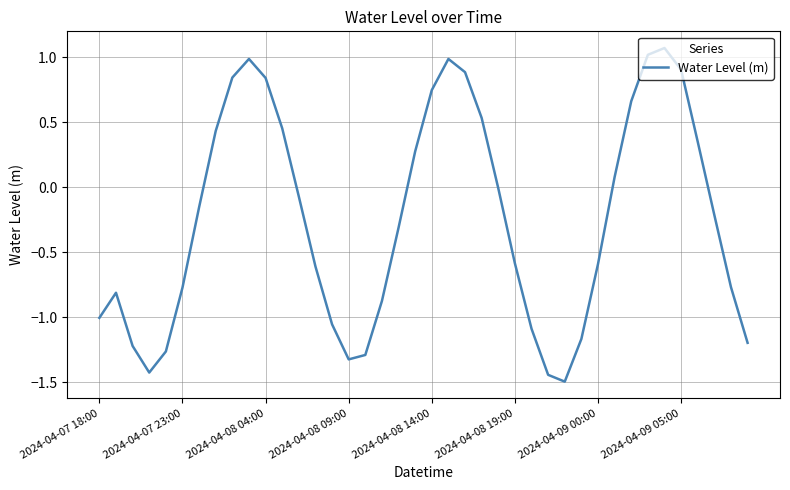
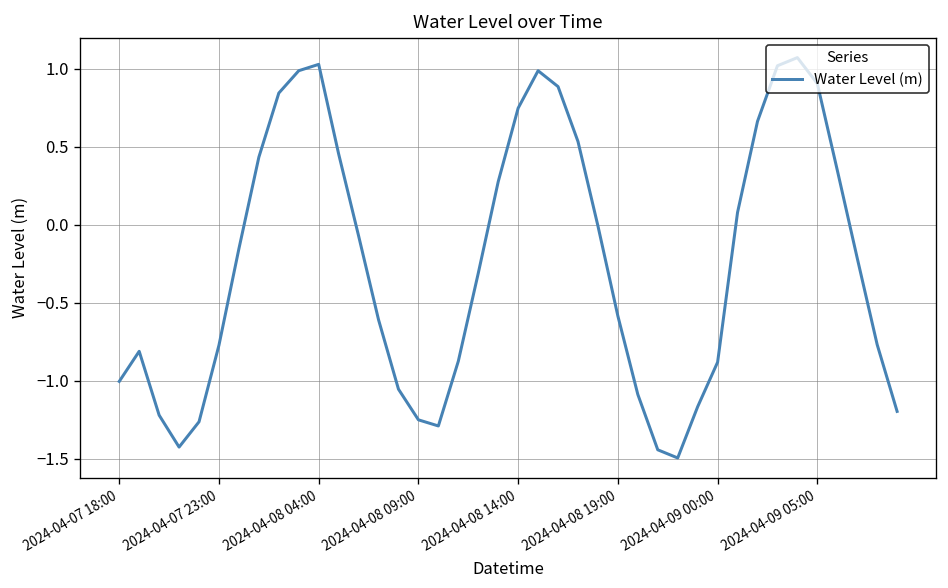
  {
    "2024-04-07 18:00": -1.01,
    "2024-04-07 23:00": -0.77,
-   "2024-04-08 04:00": 0.84,
-   "2024-04-08 09:00": -1.32,
+   "2024-04-08 04:00": 1.03,
+   "2024-04-08 09:00": -1.25,
    "2024-04-08 14:00": 0.75,
    "2024-04-08 19:00": -0.59,
-   "2024-04-09 00:00": -0.59
+   "2024-04-09 00:00": -0.88
  }
